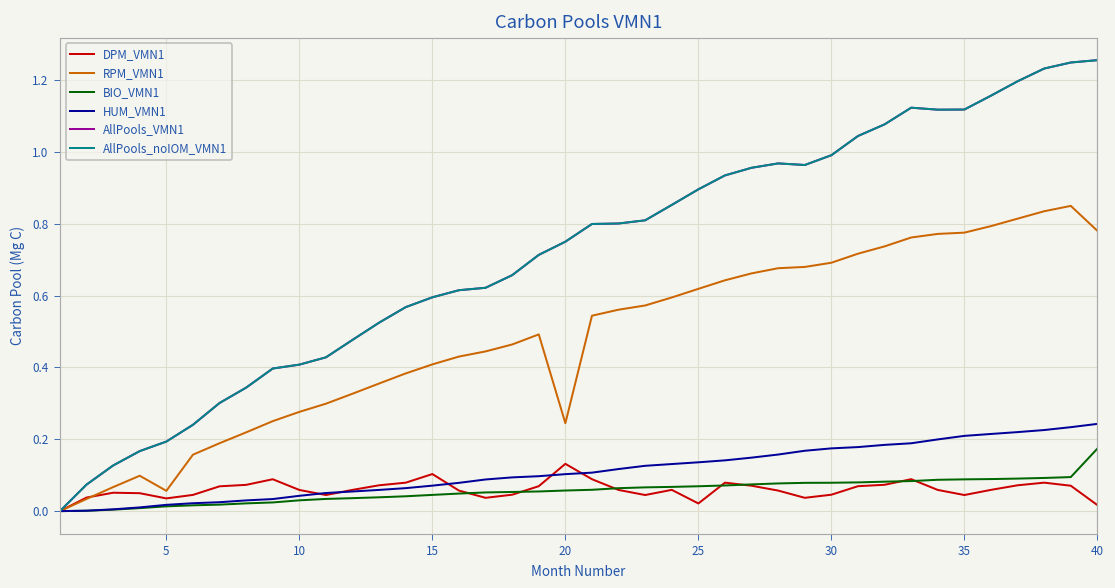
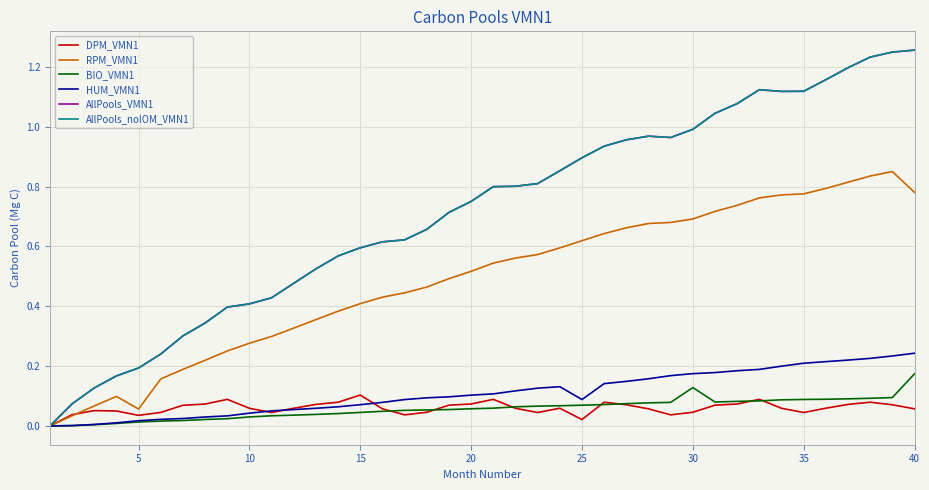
  {
    "DPM_VMN1": {
      "5": 0.04,
      "10": 0.06,
      "15": 0.10,
-     "20": 0.13,
+     "20": 0.07,
      "25": 0.02,
      "30": 0.05,
      "35": 0.04,
-     "40": 0.02
+     "40": 0.06
    },
    "RPM_VMN1": {
      "5": 0.06,
      "10": 0.28,
      "15": 0.41,
-     "20": 0.24,
+     "20": 0.52,
      "25": 0.62,
      "30": 0.69,
      "35": 0.78,
      "40": 0.78
    },
    "BIO_VMN1": {
      "10": 0.03,
      "15": 0.05,
      "20": 0.06,
      "25": 0.07,
-     "30": 0.08,
+     "30": 0.13,
      "35": 0.09,
      "40": 0.17
    },
    "HUM_VMN1": {
      "10": 0.04,
      "15": 0.07,
      "20": 0.10,
-     "25": 0.14,
+     "25": 0.09,
      "30": 0.17,
      "35": 0.21,
      "40": 0.24
    },
    "AllPools_noIOM_VMN1": {
      "5": 0.19,
      "10": 0.41,
      "15": 0.60,
      "20": 0.75,
      "25": 0.90,
      "30": 0.99,
      "35": 1.12,
      "40": 1.26
    }
  }
